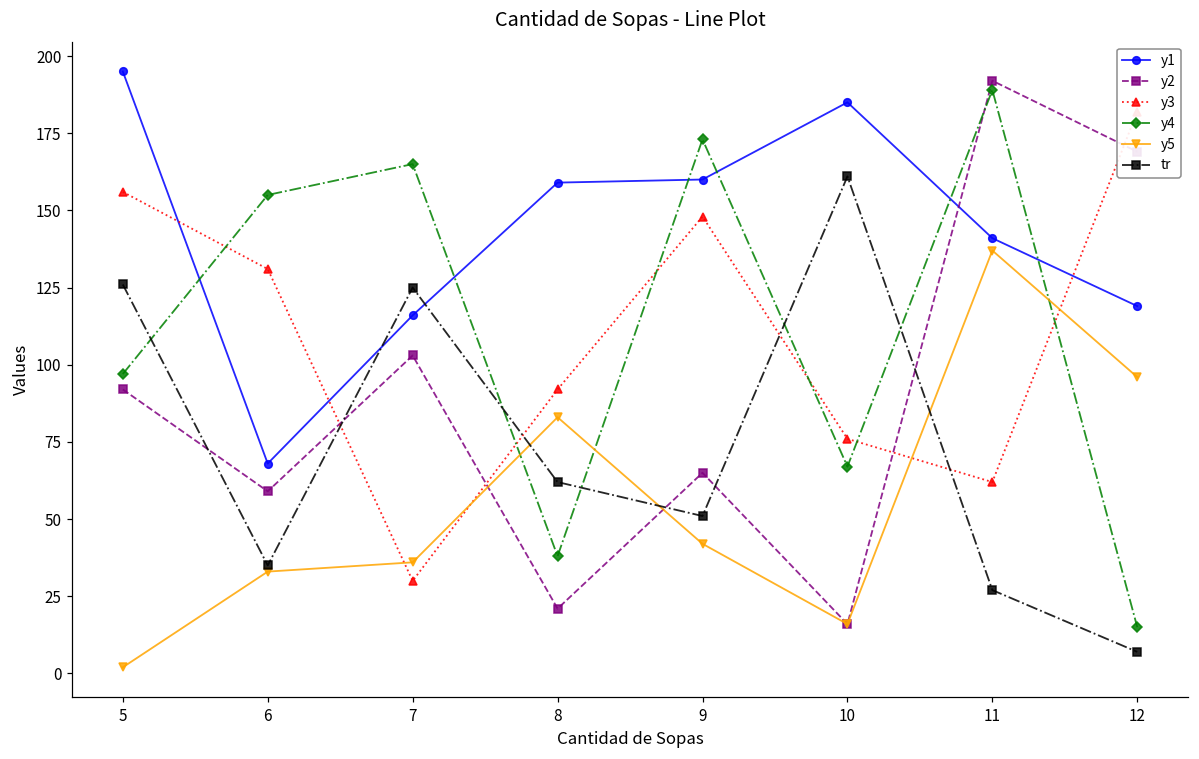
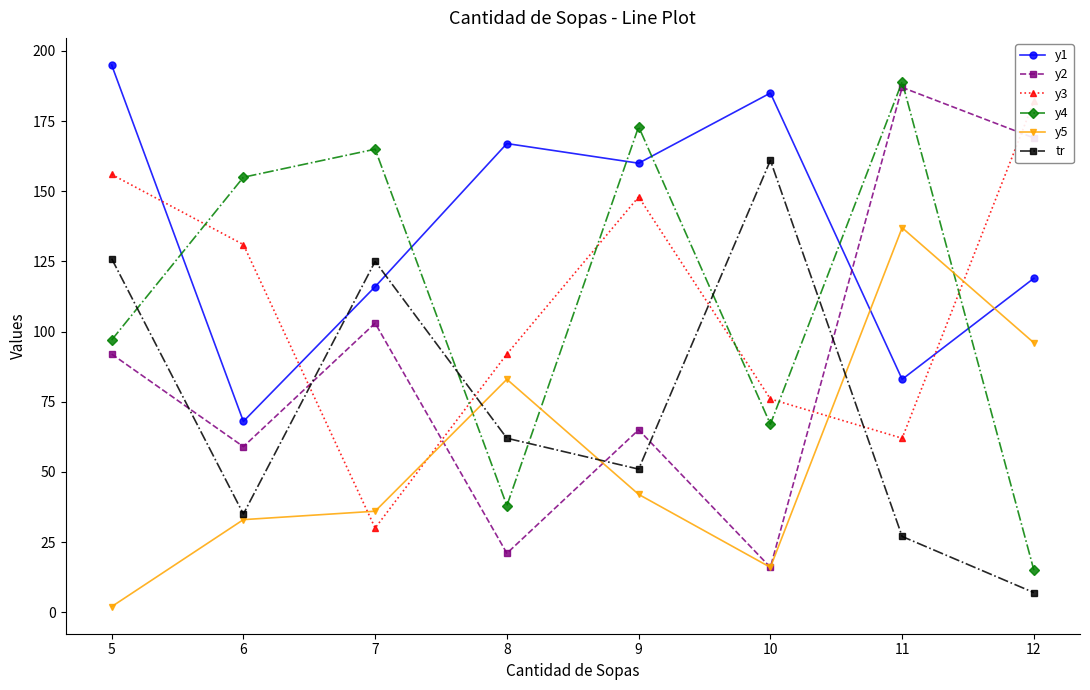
  {
    "y1": {
      "5": 195,
      "6": 68,
      "7": 116,
-     "8": 159,
+     "8": 167,
      "9": 160,
      "10": 185,
-     "11": 141,
+     "11": 83,
      "12": 119
    },
    "y2": {
      "5": 92,
      "6": 59,
      "7": 103,
      "8": 21,
      "9": 65,
-     "11": 192
+     "11": 187
    },
    "y3": {
      "5": 156,
      "6": 131,
      "7": 30,
      "8": 92,
      "9": 148,
      "10": 76,
      "11": 62
    },
    "y4": {
      "5": 97,
      "6": 155,
      "7": 165,
      "8": 38,
      "9": 173,
      "10": 67,
      "11": 189,
      "12": 15
    },
    "y5": {
      "5": 2,
      "6": 33,
      "7": 36,
      "8": 83,
      "9": 42,
      "11": 137,
      "12": 96
    },
    "tr": {
      "5": 126,
      "6": 35,
      "7": 125,
      "8": 62,
      "9": 51,
      "10": 161,
      "11": 27,
      "12": 7
    }
  }
